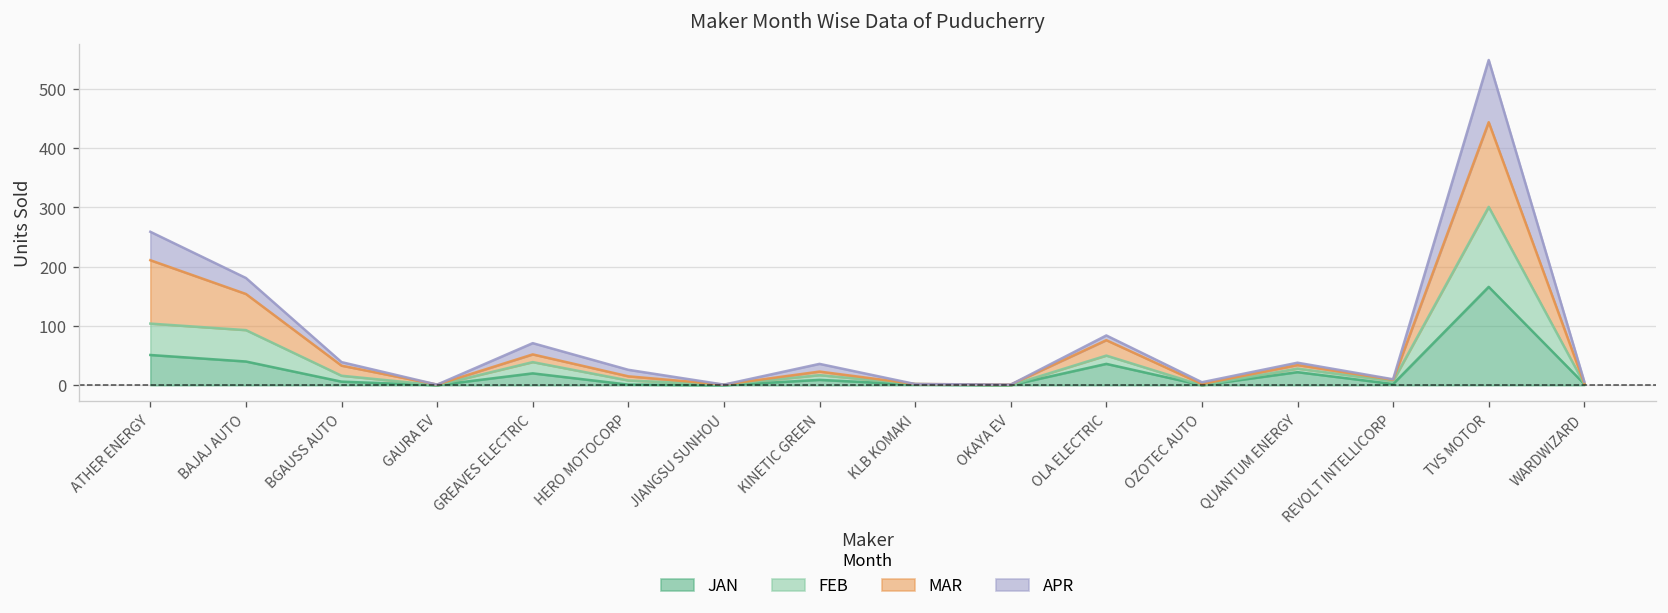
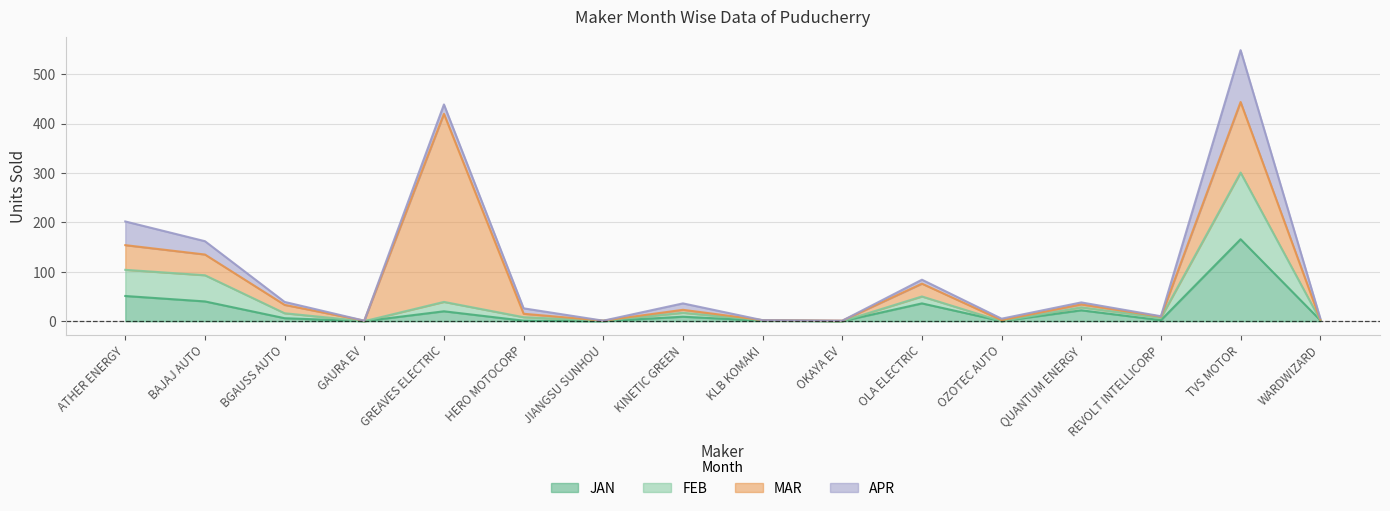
  {
    "MAR": {
-     "ATHER ENERGY": 110,
-     "BAJAJ AUTO": 60,
+     "ATHER ENERGY": 50,
+     "BAJAJ AUTO": 40,
      "BGAUSS AUTO": 20,
-     "GREAVES ELECTRIC": 10,
+     "GREAVES ELECTRIC": 380,
      "HERO MOTOCORP": 10,
      "KINETIC GREEN": 10,
      "OLA ELECTRIC": 30,
      "TVS MOTOR": 140
    }
  }
